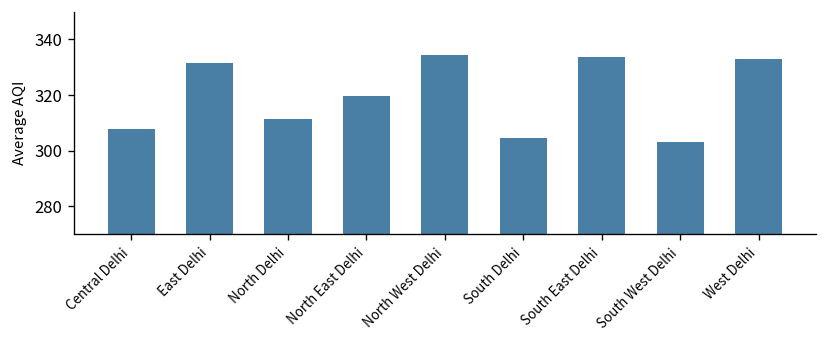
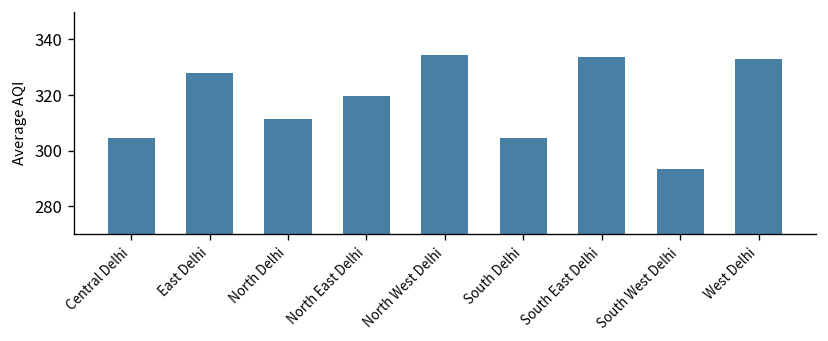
  {
-   "Central Delhi": 308,
-   "East Delhi": 332,
+   "Central Delhi": 304,
+   "East Delhi": 328,
    "North Delhi": 311,
    "North East Delhi": 320,
    "North West Delhi": 334,
    "South Delhi": 304,
    "South East Delhi": 334,
-   "South West Delhi": 303,
+   "South West Delhi": 293,
    "West Delhi": 333
  }
